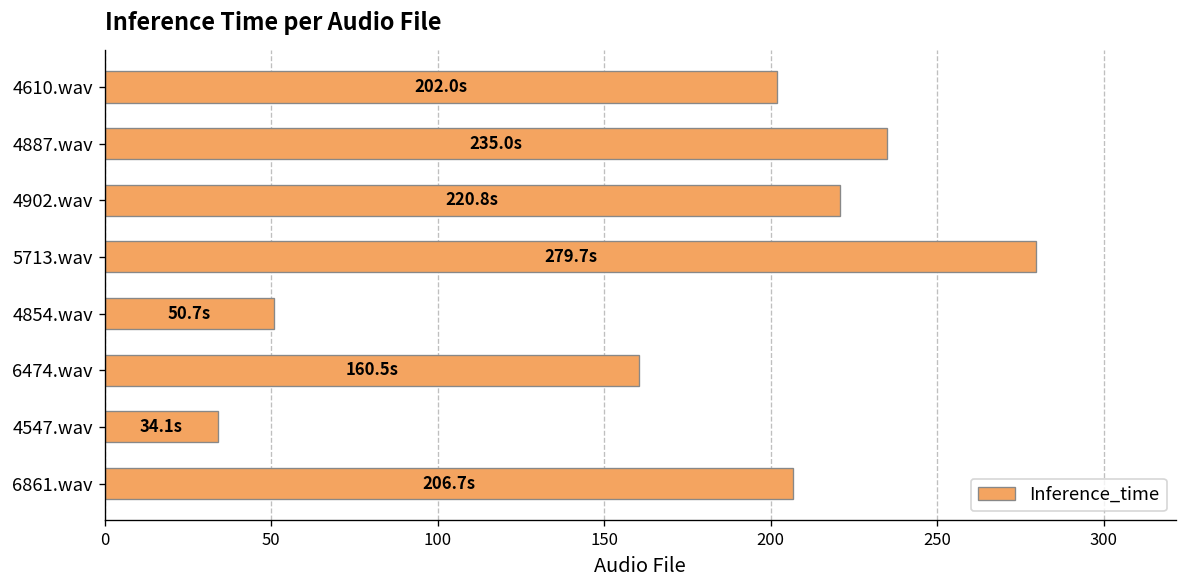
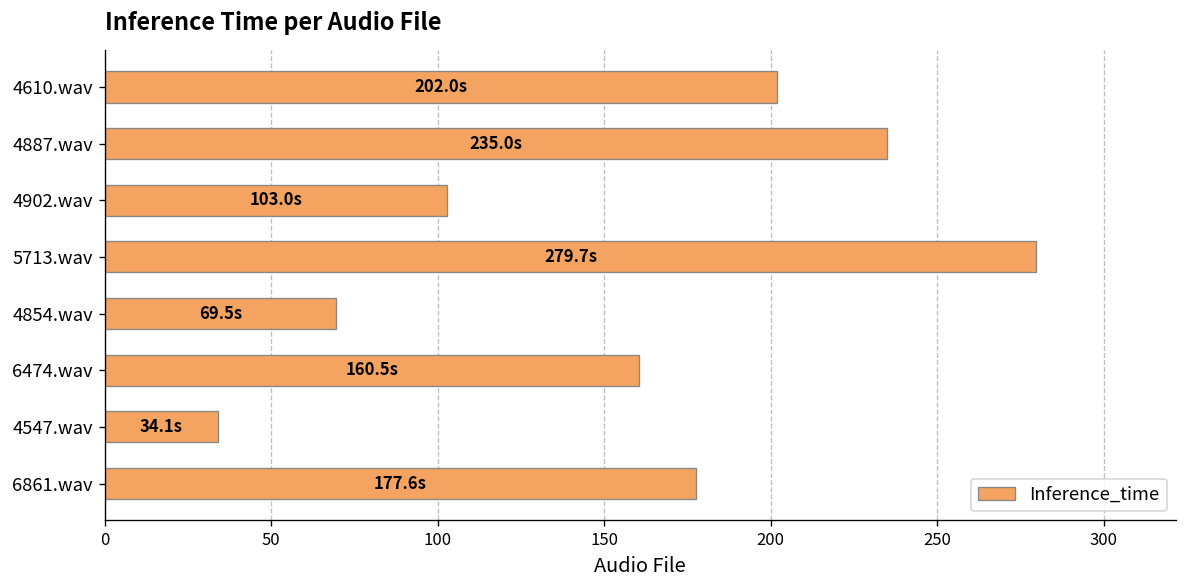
  {
    "4610.wav": "202.0s",
    "4887.wav": "235.0s",
-   "4902.wav": "220.8s",
+   "4902.wav": "103.0s",
    "5713.wav": "279.7s",
-   "4854.wav": "50.7s",
+   "4854.wav": "69.5s",
    "6474.wav": "160.5s",
    "4547.wav": "34.1s",
-   "6861.wav": "206.7s"
+   "6861.wav": "177.6s"
  }
